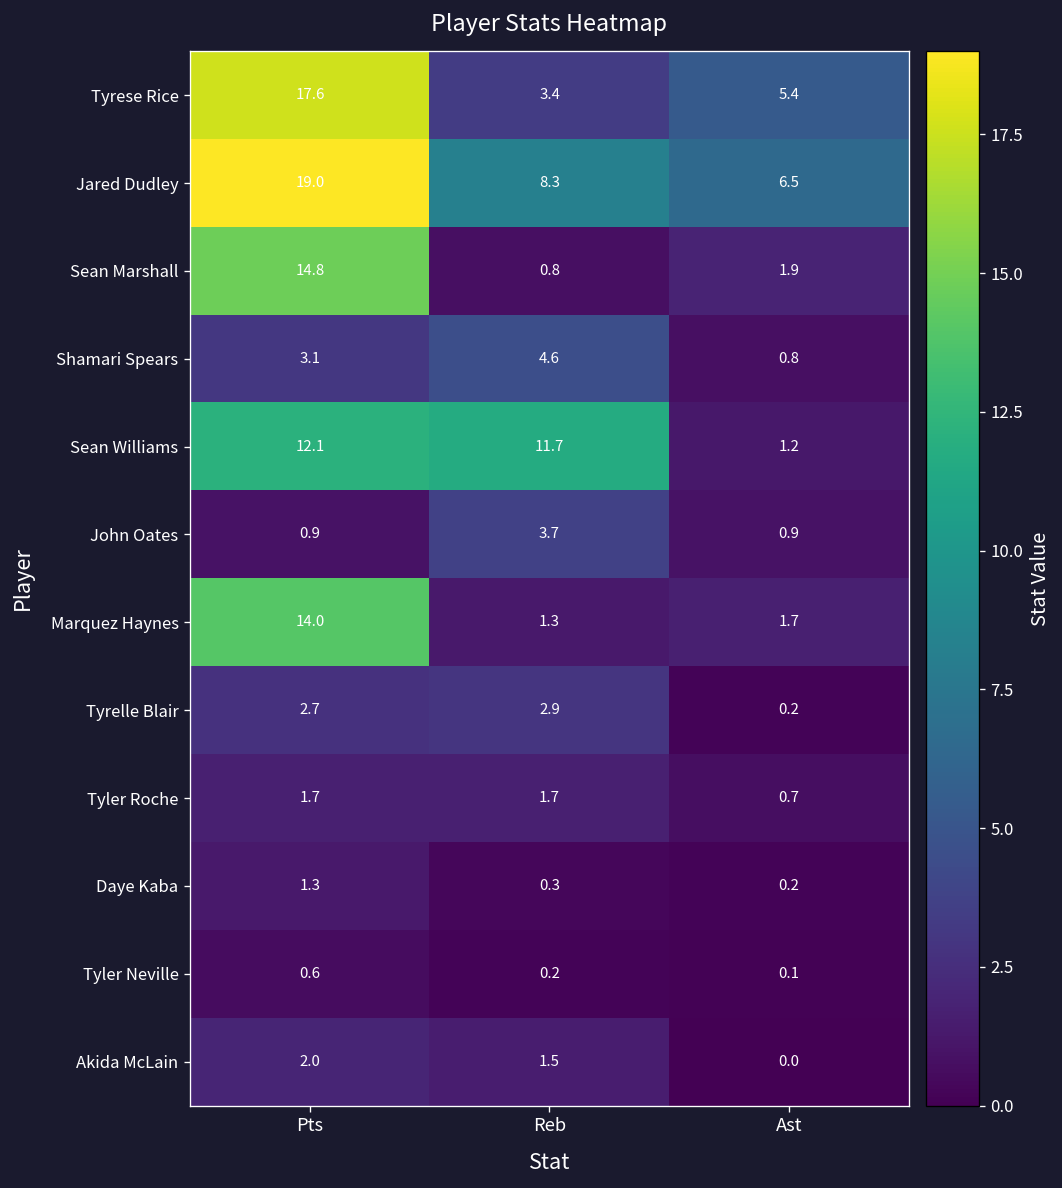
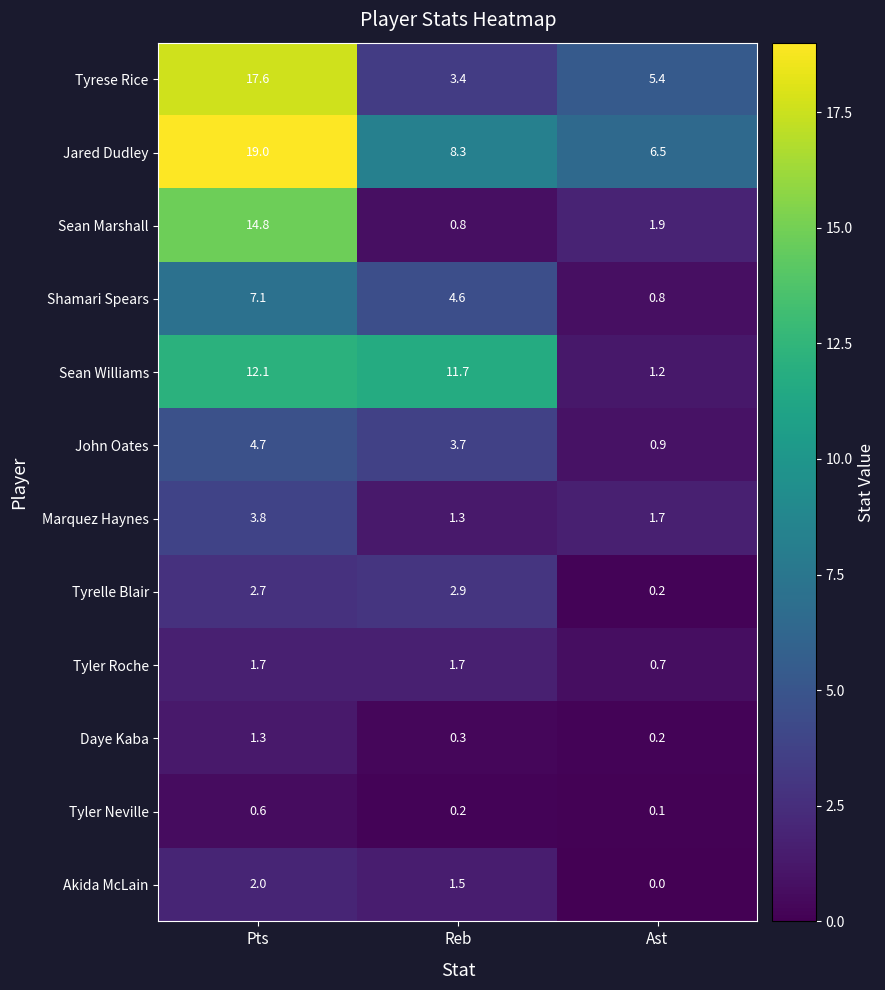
  {
    "Tyrese Rice": {
      "Pts": 17.6,
      "Reb": 3.4,
      "Ast": 5.4
    },
    "Jared Dudley": {
      "Pts": 19.0,
      "Reb": 8.3,
      "Ast": 6.5
    },
    "Sean Marshall": {
      "Pts": 14.8,
      "Reb": 0.8,
      "Ast": 1.9
    },
    "Shamari Spears": {
-     "Pts": 3.1,
+     "Pts": 7.1,
      "Reb": 4.6,
      "Ast": 0.8
    },
    "Sean Williams": {
      "Pts": 12.1,
      "Reb": 11.7,
      "Ast": 1.2
    },
    "John Oates": {
-     "Pts": 0.9,
+     "Pts": 4.7,
      "Reb": 3.7,
      "Ast": 0.9
    },
    "Marquez Haynes": {
-     "Pts": 14.0,
+     "Pts": 3.8,
      "Reb": 1.3,
      "Ast": 1.7
    },
    "Tyrelle Blair": {
      "Pts": 2.7,
      "Reb": 2.9,
      "Ast": 0.2
    },
    "Tyler Roche": {
      "Pts": 1.7,
      "Reb": 1.7,
      "Ast": 0.7
    },
    "Daye Kaba": {
      "Pts": 1.3,
      "Reb": 0.3,
      "Ast": 0.2
    },
    "Tyler Neville": {
      "Pts": 0.6,
      "Reb": 0.2,
      "Ast": 0.1
    },
    "Akida McLain": {
      "Pts": 2.0,
      "Reb": 1.5,
      "Ast": 0.0
    }
  }
